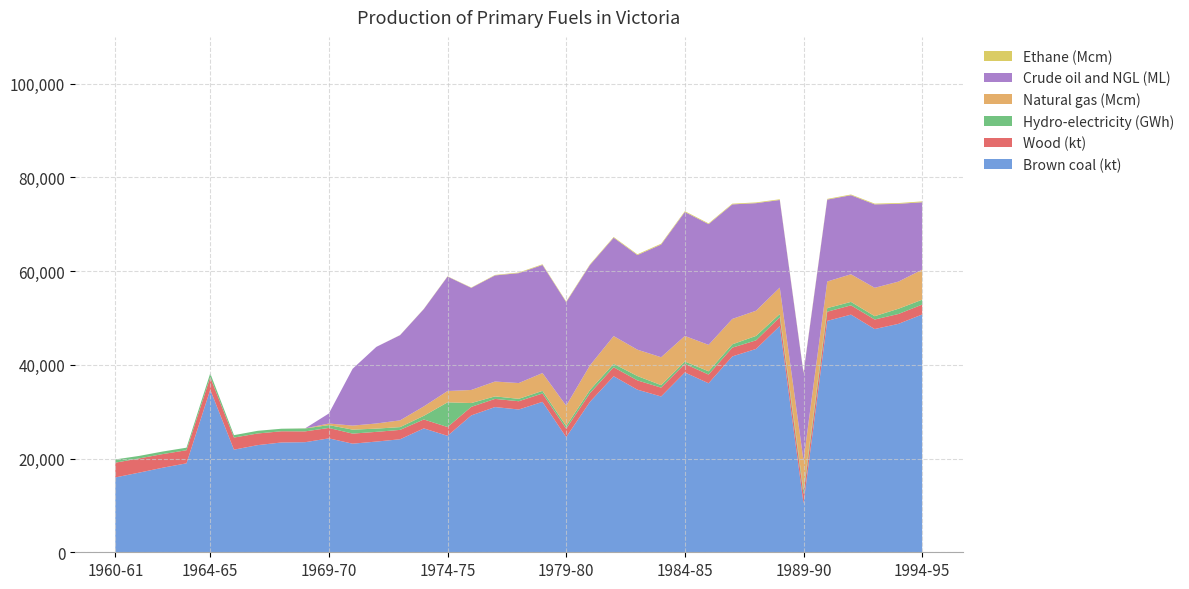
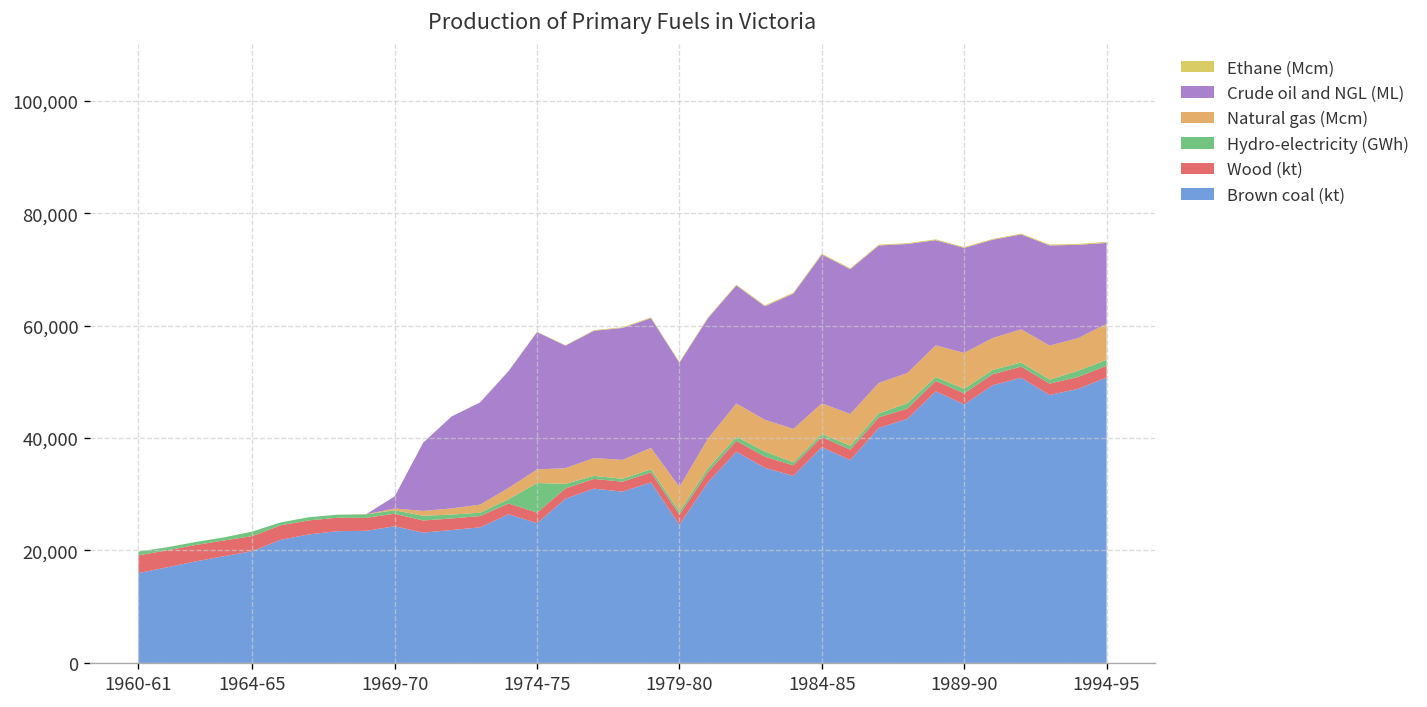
  {
    "Brown coal (kt)": {
      "1960-61": "16,000",
-     "1964-65": "35,000",
+     "1964-65": "20,000",
      "1969-70": "24,000",
      "1974-75": "25,000",
      "1979-80": "25,000",
      "1984-85": "38,000",
-     "1989-90": "10,000",
+     "1989-90": "46,000",
      "1994-95": "51,000"
    },
    "Wood (kt)": {
      "1960-61": "3,000",
      "1964-65": "3,000",
      "1969-70": "2,000",
      "1974-75": "2,000",
      "1979-80": "2,000",
      "1989-90": "2,000",
      "1994-95": "2,000"
    },
    "Hydro-electricity (GWh)": {
      "1974-75": "5,000",
      "1979-80": "1,000",
      "1989-90": "1,000",
      "1994-95": "1,000"
    }
  }
